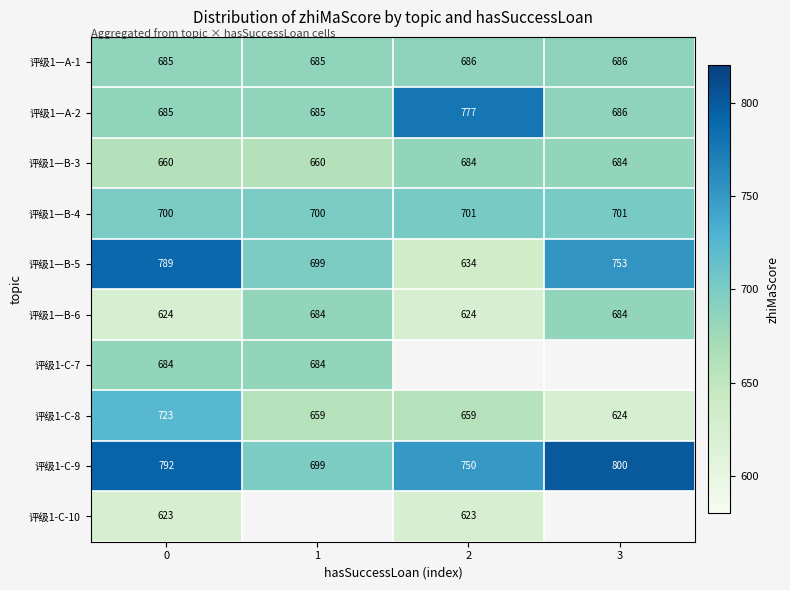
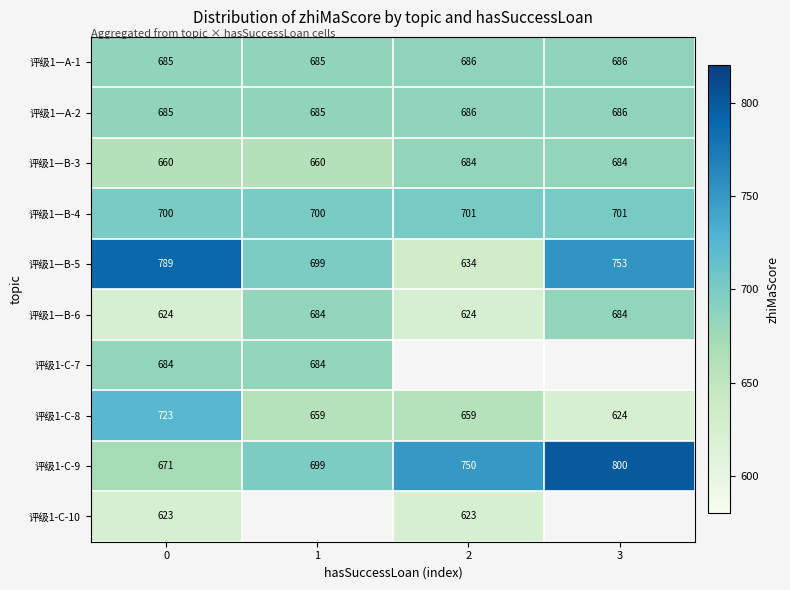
  {
    "评级1—A-1": {
      "0": 685,
      "1": 685,
      "2": 686,
      "3": 686
    },
    "评级1—A-2": {
      "0": 685,
      "1": 685,
-     "2": 777,
+     "2": 686,
      "3": 686
    },
    "评级1—B-3": {
      "0": 660,
      "1": 660,
      "2": 684,
      "3": 684
    },
    "评级1—B-4": {
      "0": 700,
      "1": 700,
      "2": 701,
      "3": 701
    },
    "评级1—B-5": {
      "0": 789,
      "1": 699,
      "2": 634,
      "3": 753
    },
    "评级1—B-6": {
      "0": 624,
      "1": 684,
      "2": 624,
      "3": 684
    },
    "评级1-C-7": {
      "0": 684,
      "1": 684
    },
    "评级1-C-8": {
      "0": 723,
      "1": 659,
      "2": 659,
      "3": 624
    },
    "评级1-C-9": {
-     "0": 792,
+     "0": 671,
      "1": 699,
      "2": 750,
      "3": 800
    },
    "评级1-C-10": {
      "0": 623,
      "2": 623
    }
  }
